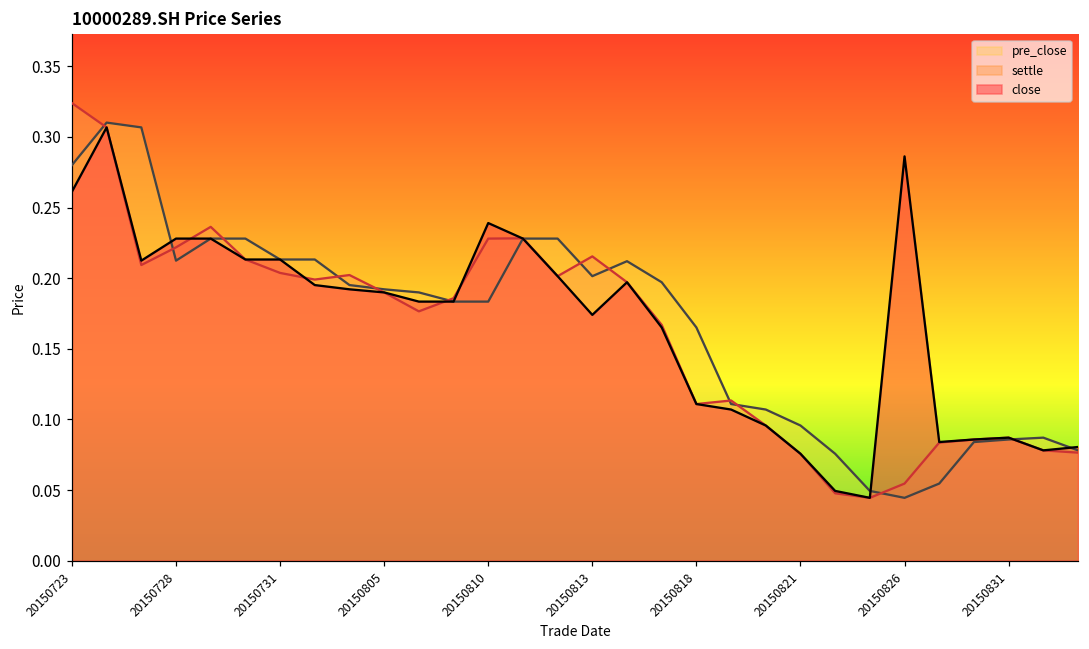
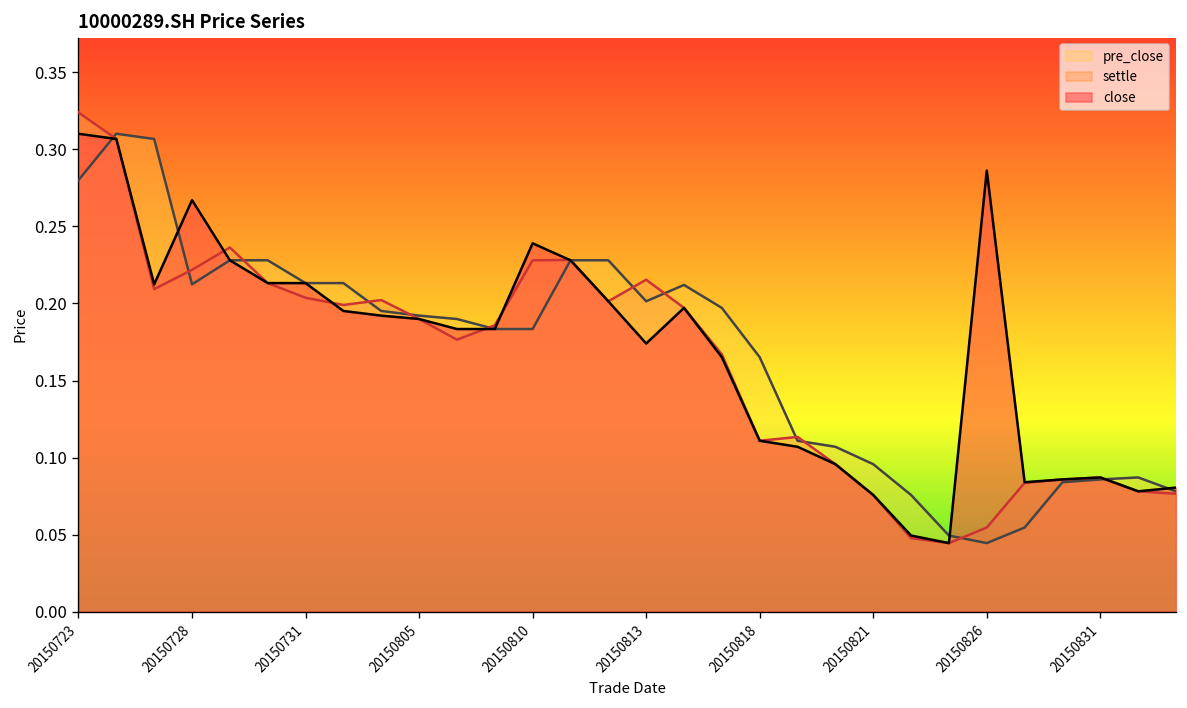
  {
    "close": {
-     "20150723": 0.261,
-     "20150728": 0.228,
+     "20150723": 0.310,
+     "20150728": 0.267,
      "20150810": 0.239,
      "20150813": 0.174,
      "20150826": 0.286
    }
  }
